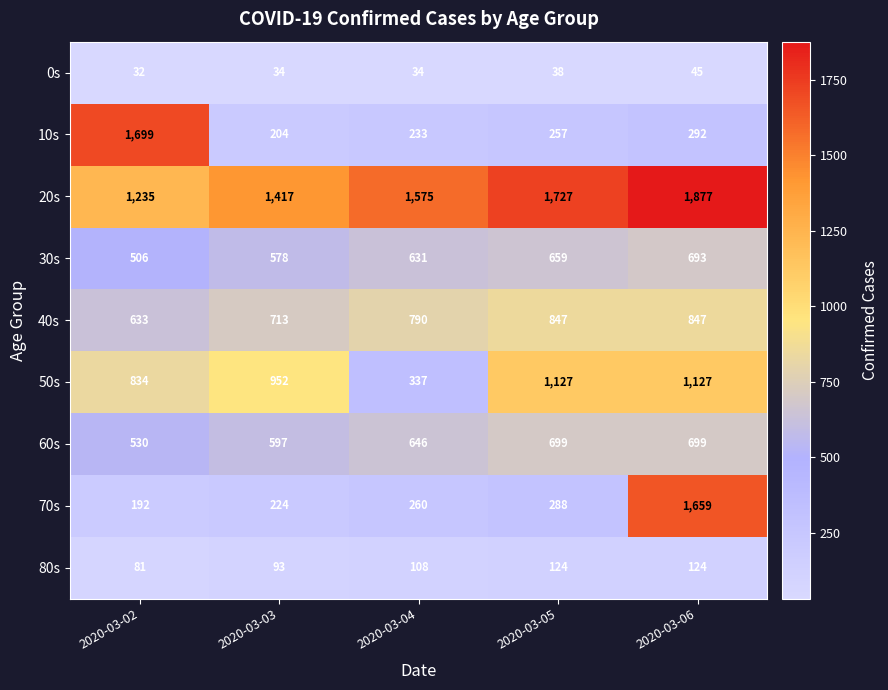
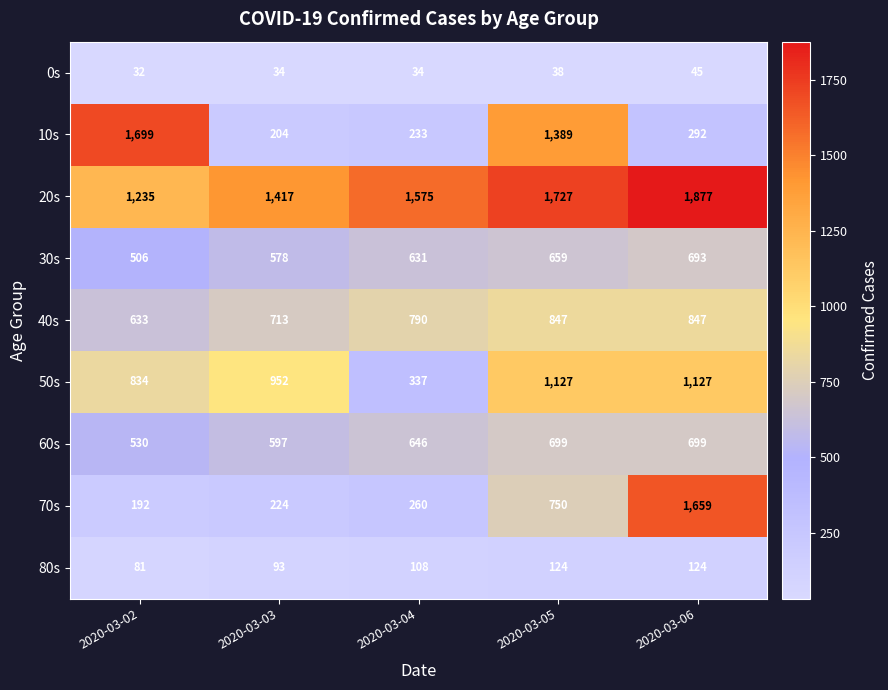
  {
    "10s": {
      "2020-03-02": "1,699",
      "2020-03-03": "204",
      "2020-03-04": "233",
-     "2020-03-05": "257",
+     "2020-03-05": "1,389",
      "2020-03-06": "292"
    },
    "20s": {
      "2020-03-02": "1,235",
      "2020-03-03": "1,417",
      "2020-03-04": "1,575",
      "2020-03-05": "1,727",
      "2020-03-06": "1,877"
    },
    "30s": {
      "2020-03-02": "506",
      "2020-03-03": "578",
      "2020-03-04": "631",
      "2020-03-05": "659",
      "2020-03-06": "693"
    },
    "40s": {
      "2020-03-02": "633",
      "2020-03-03": "713",
      "2020-03-04": "790",
      "2020-03-05": "847",
      "2020-03-06": "847"
    },
    "50s": {
      "2020-03-02": "834",
      "2020-03-03": "952",
      "2020-03-04": "337",
      "2020-03-05": "1,127",
      "2020-03-06": "1,127"
    },
    "60s": {
      "2020-03-02": "530",
      "2020-03-03": "597",
      "2020-03-04": "646",
      "2020-03-05": "699",
      "2020-03-06": "699"
    },
    "70s": {
      "2020-03-02": "192",
      "2020-03-03": "224",
      "2020-03-04": "260",
-     "2020-03-05": "288",
+     "2020-03-05": "750",
      "2020-03-06": "1,659"
    }
  }
